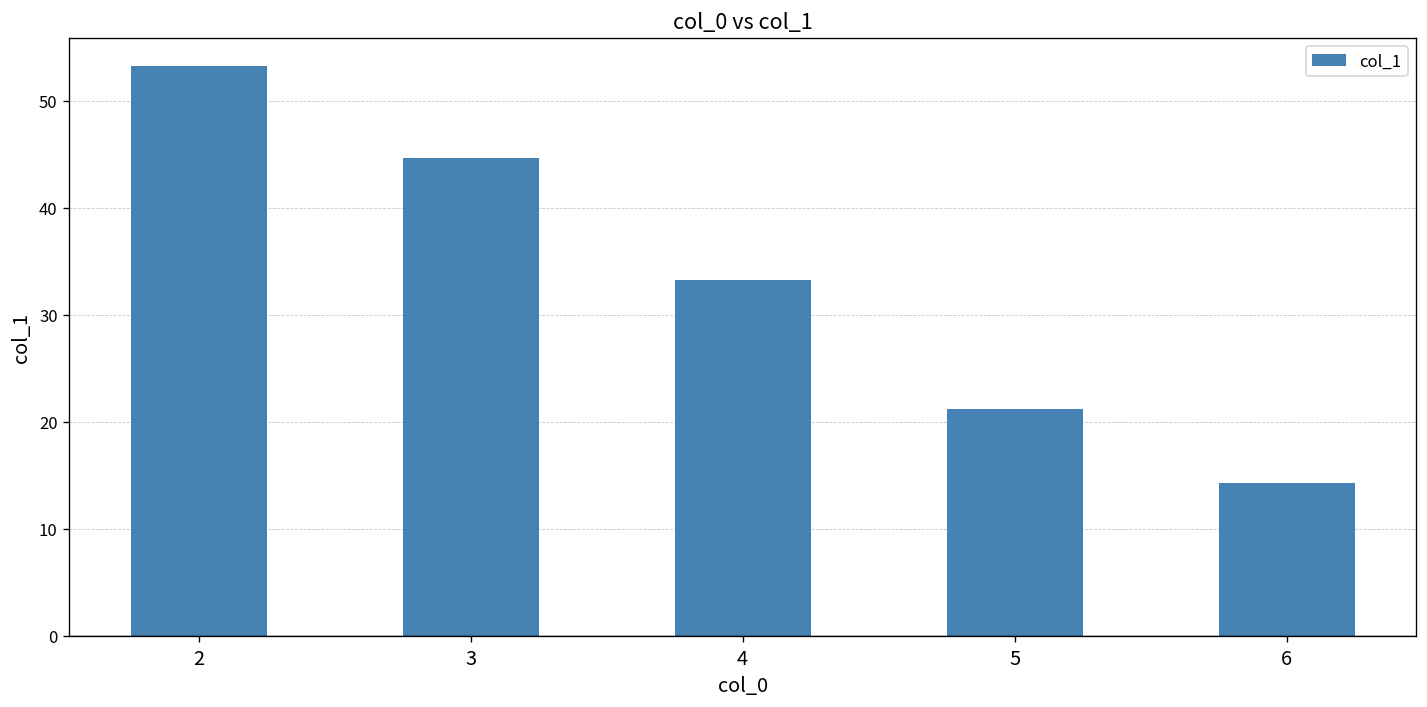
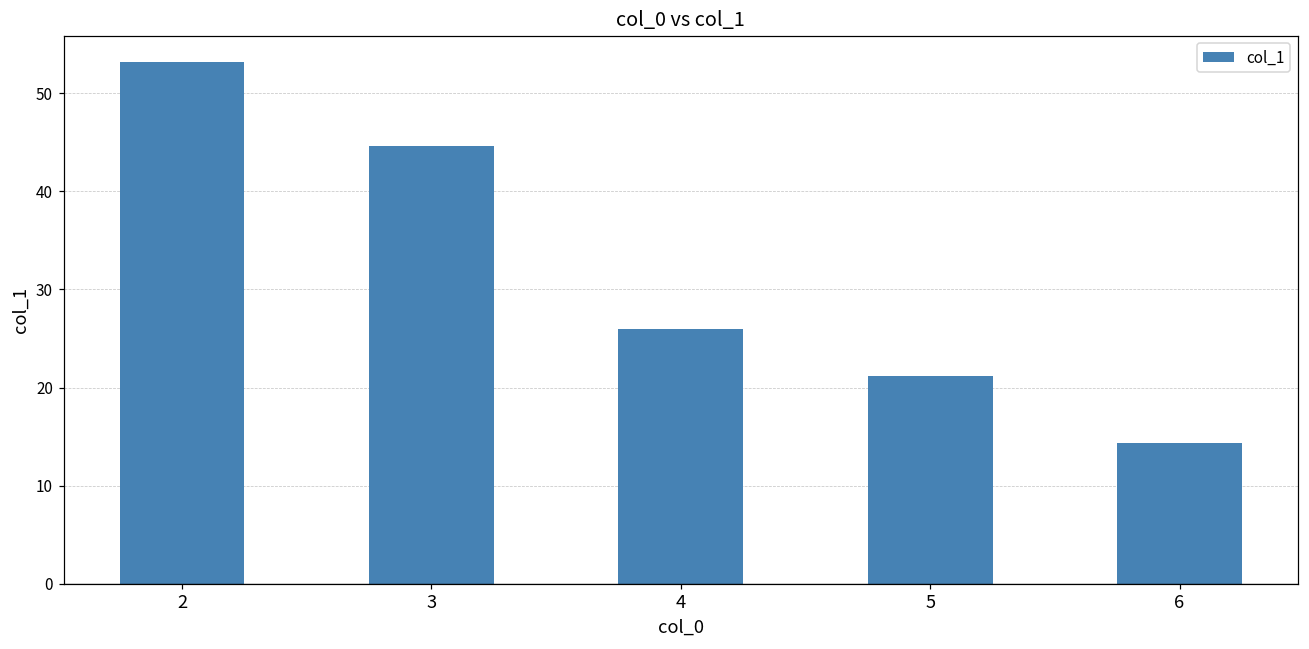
  {
    "2": 53,
    "3": 45,
-   "4": 33,
+   "4": 26,
    "5": 21,
    "6": 14
  }
